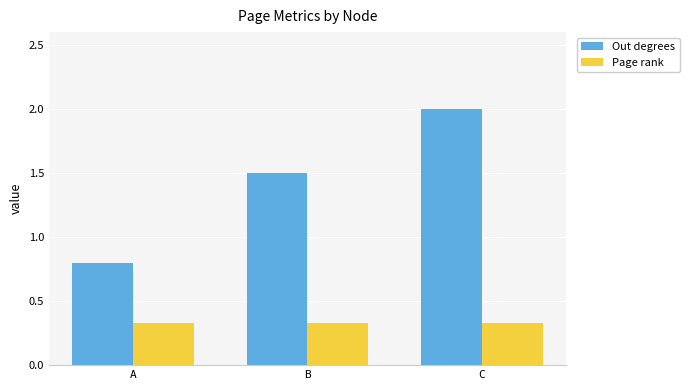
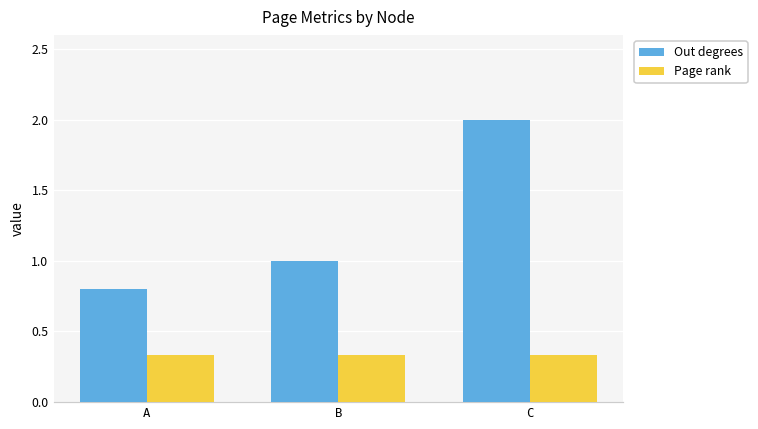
  {
    "Out degrees": {
      "A": 0.8,
-     "B": 1.5,
+     "B": 1.0,
      "C": 2.0
    },
    "Page rank": {
      "A": 0.33,
      "B": 0.33,
      "C": 0.33
    }
  }
